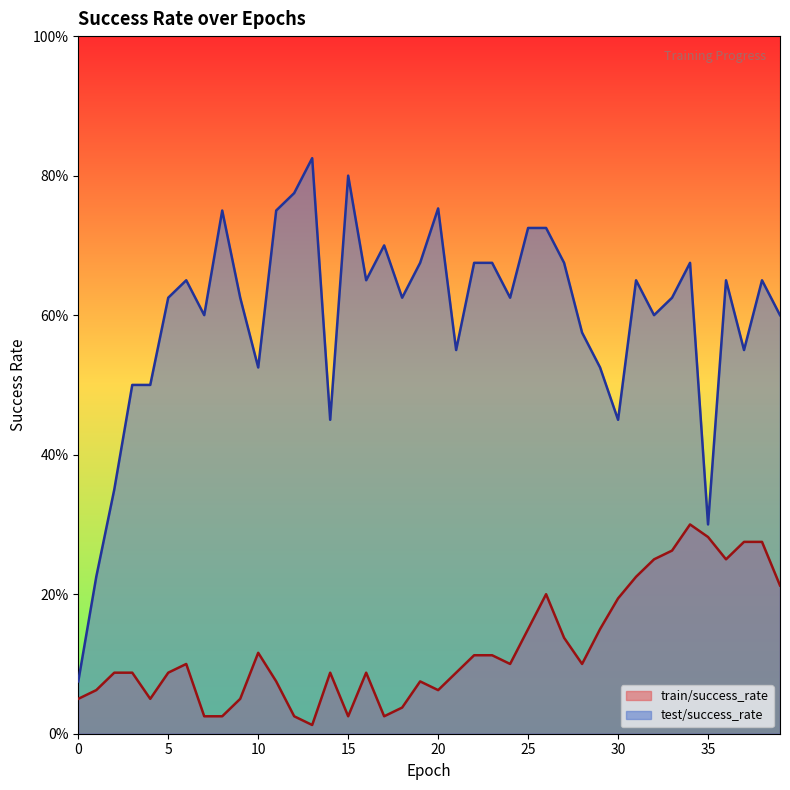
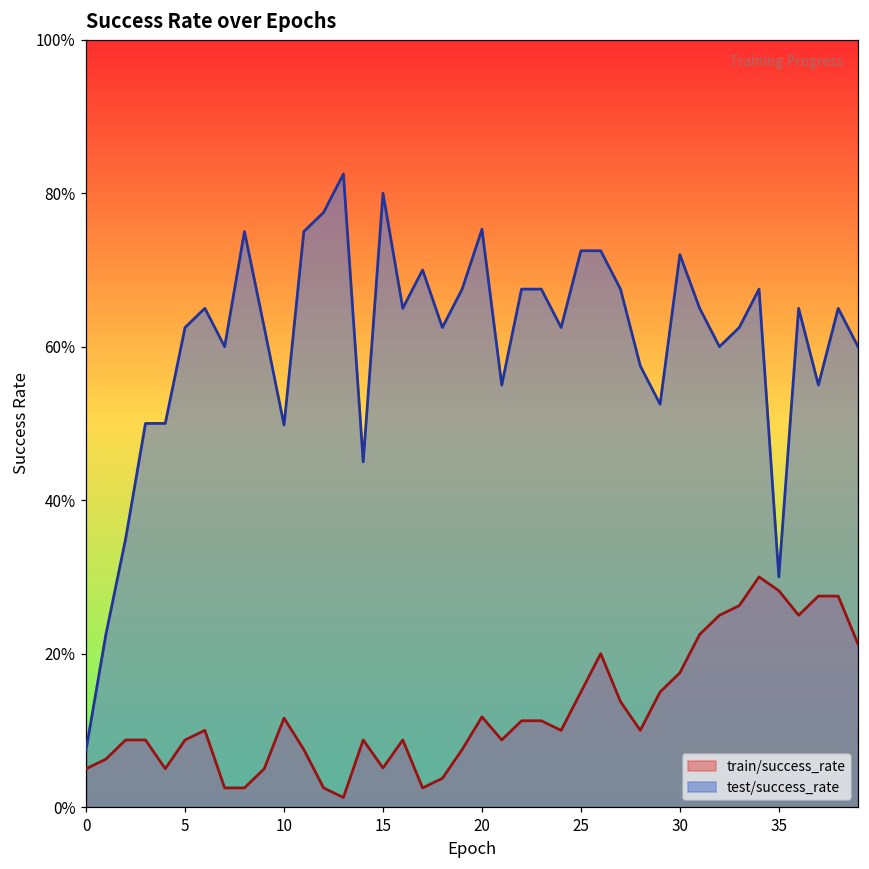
  {
    "train/success_rate": {
      "0": "5%",
      "5": "9%",
      "10": "12%",
-     "15": "3%",
-     "20": "6%",
+     "15": "5%",
+     "20": "12%",
      "25": "15%",
-     "30": "19%",
+     "30": "18%",
      "35": "28%"
    },
    "test/success_rate": {
      "0": "8%",
      "5": "63%",
-     "10": "53%",
+     "10": "50%",
      "15": "80%",
      "20": "75%",
      "25": "73%",
-     "30": "45%",
+     "30": "72%",
      "35": "30%"
    }
  }
